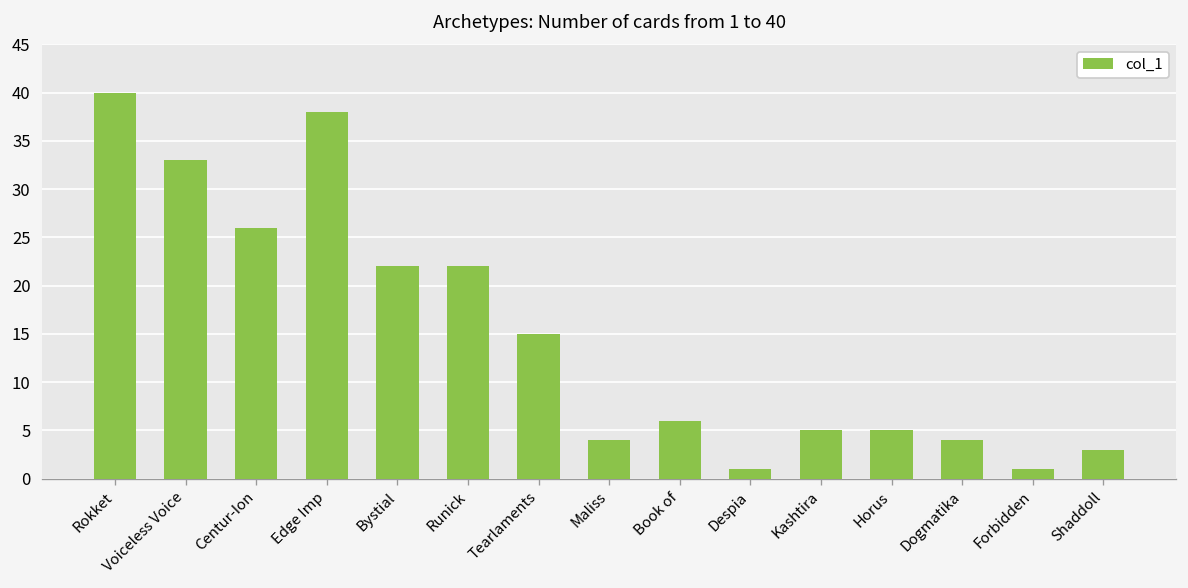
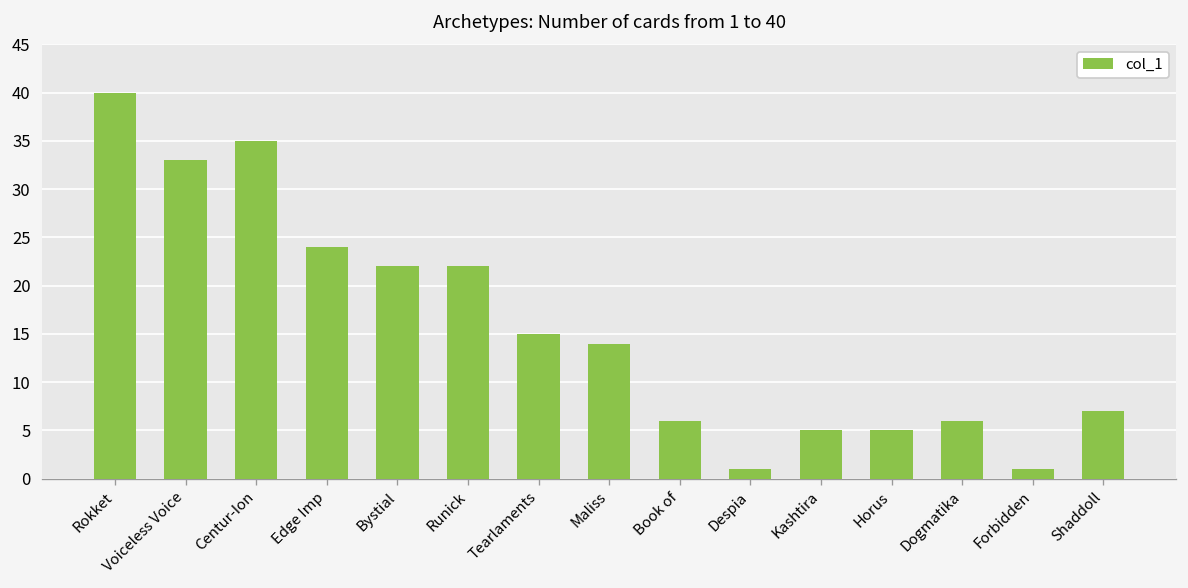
  {
    "Rokket": 40,
    "Voiceless Voice": 33,
-   "Centur-Ion": 26,
-   "Edge Imp": 38,
+   "Centur-Ion": 35,
+   "Edge Imp": 24,
    "Bystial": 22,
    "Runick": 22,
    "Tearlaments": 15,
-   "Maliss": 4,
+   "Maliss": 14,
    "Book of": 6,
    "Despia": 1,
    "Kashtira": 5,
    "Horus": 5,
-   "Dogmatika": 4,
+   "Dogmatika": 6,
    "Forbidden": 1,
-   "Shaddoll": 3
+   "Shaddoll": 7
  }
